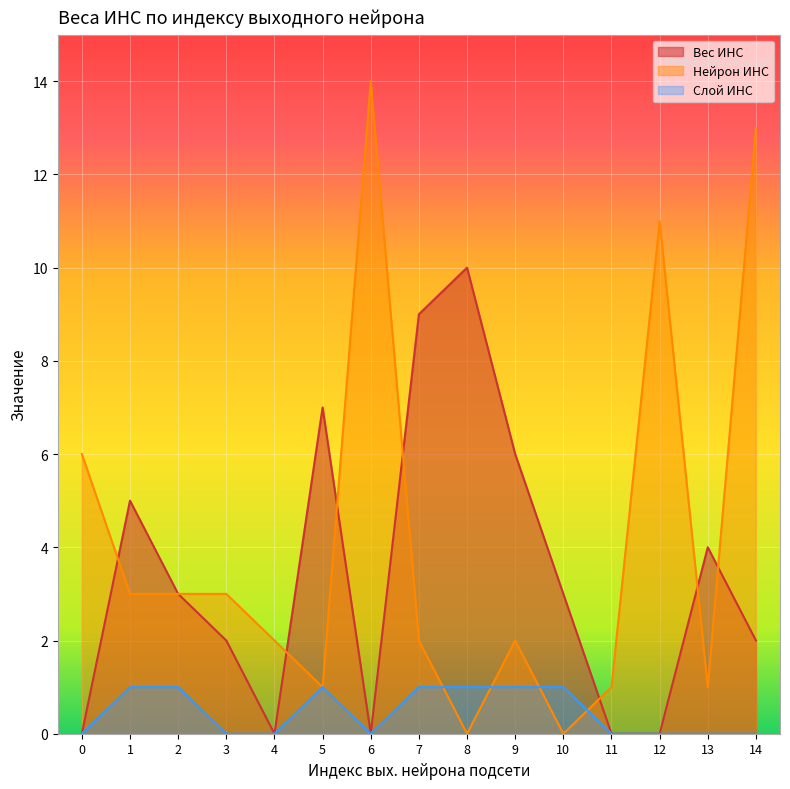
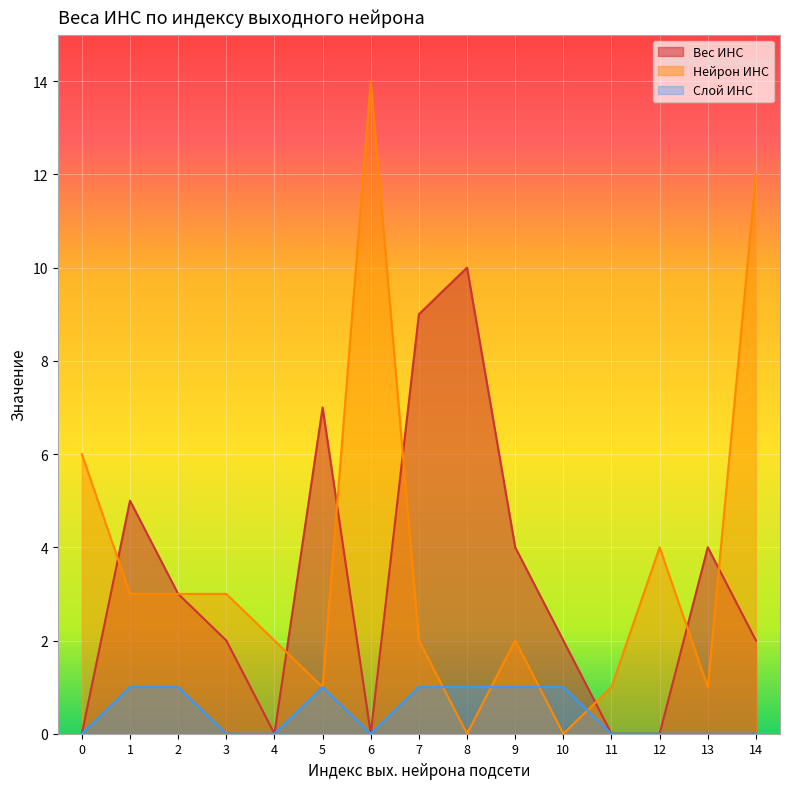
  {
    "Вес ИНС": {
      "1": 5,
      "3": 2,
      "5": 7,
      "7": 9,
      "8": 10,
-     "9": 6,
-     "10": 3,
+     "9": 4,
+     "10": 2,
      "13": 4,
      "14": 2
    },
    "Нейрон ИНС": {
      "0": 6,
      "1": 3,
      "3": 3,
      "4": 2,
      "6": 14,
      "7": 2,
      "8": 0,
      "9": 2,
      "10": 0,
      "11": 1,
-     "12": 11,
+     "12": 4,
      "13": 1,
-     "14": 13
+     "14": 12
    },
    "Слой ИНС": {
      "1": 1,
      "2": 1,
      "3": 0,
      "7": 1,
      "8": 1,
      "9": 1,
      "10": 1,
      "13": 0,
      "14": 0
    }
  }
